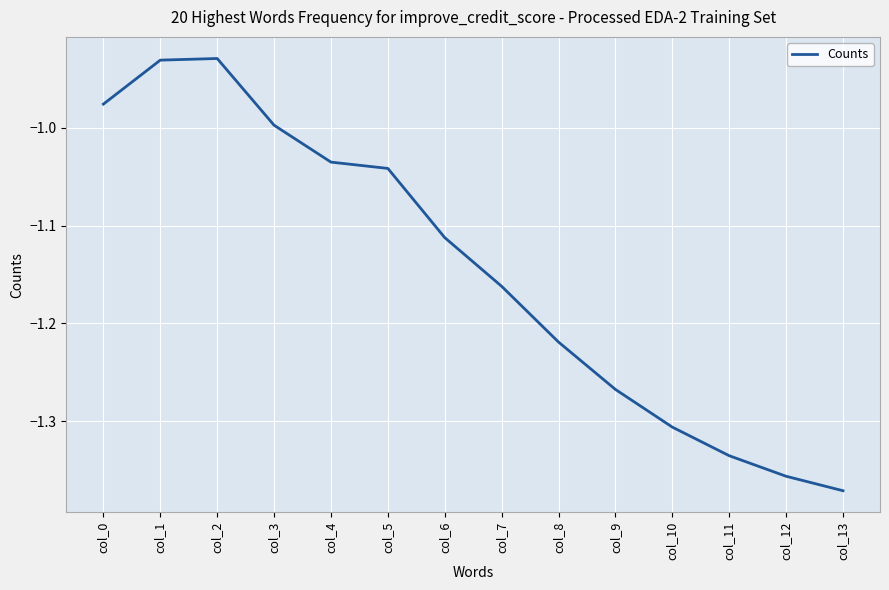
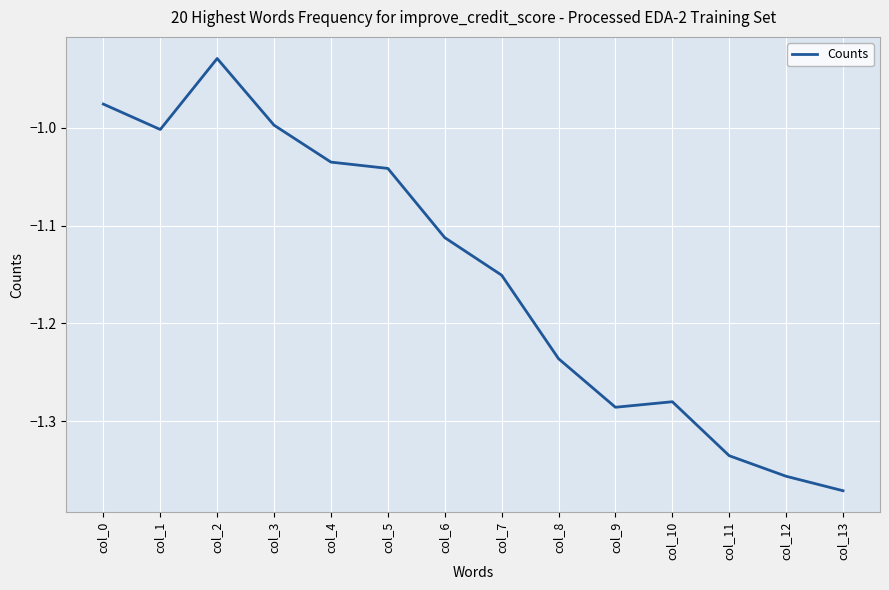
  {
    "col_0": -0.98,
-   "col_1": -0.93,
+   "col_1": -1.00,
    "col_2": -0.93,
    "col_3": -1.00,
    "col_4": -1.04,
    "col_5": -1.04,
    "col_6": -1.11,
-   "col_7": -1.16,
-   "col_8": -1.22,
-   "col_9": -1.27,
-   "col_10": -1.31,
+   "col_7": -1.15,
+   "col_8": -1.24,
+   "col_9": -1.29,
+   "col_10": -1.28,
    "col_11": -1.33,
    "col_12": -1.36,
    "col_13": -1.37
  }
